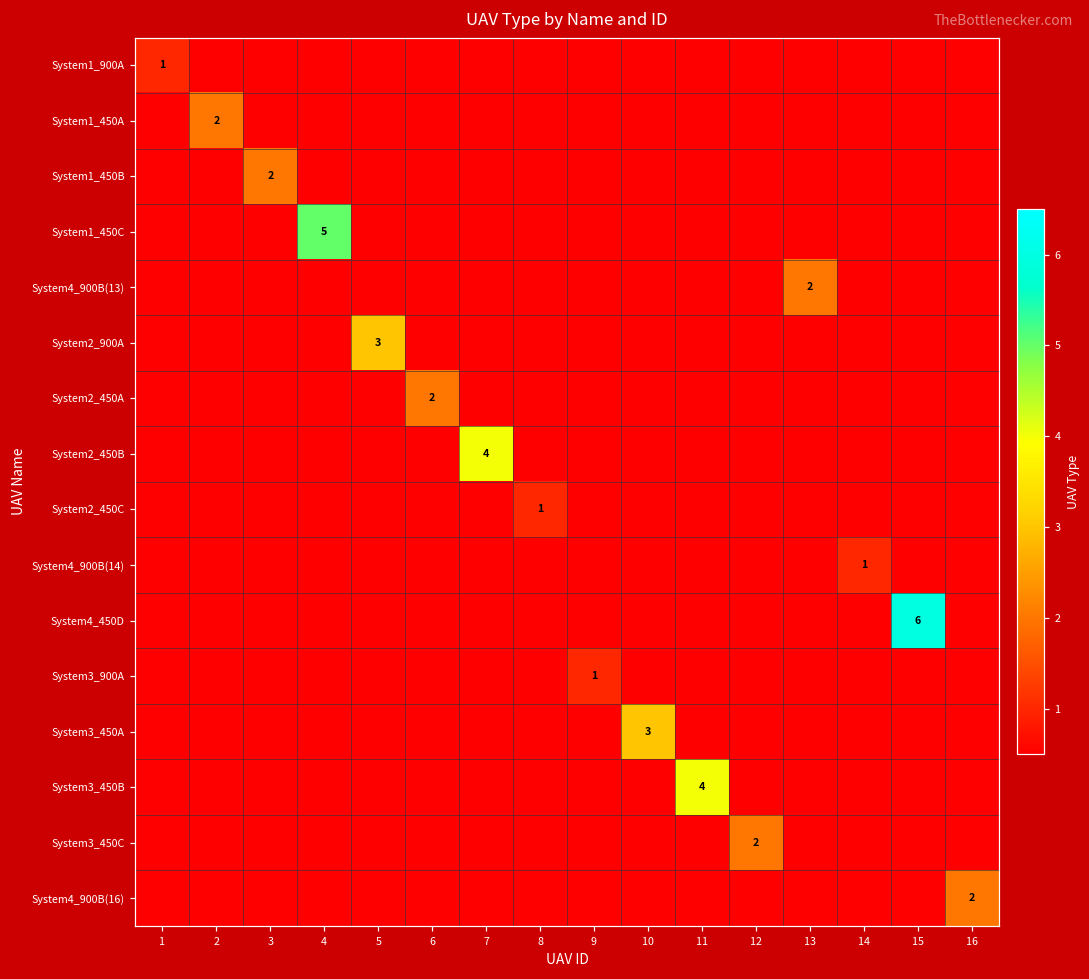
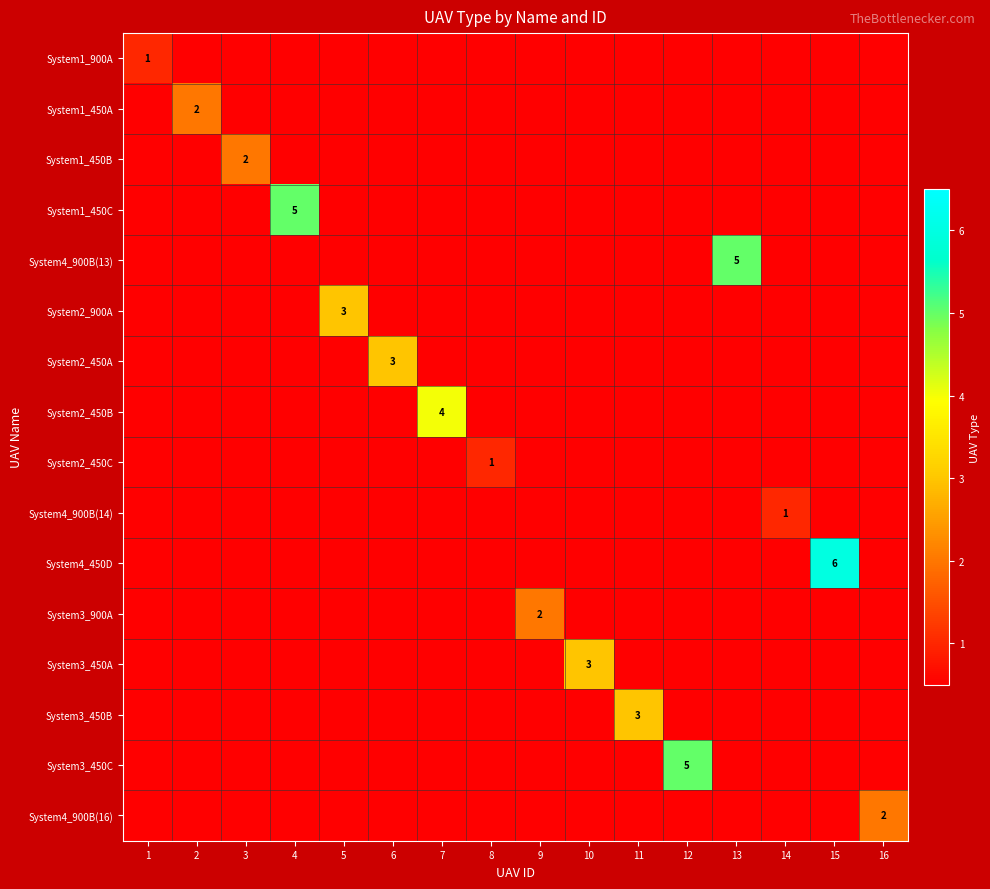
  {
    "System1_900A": {
      "1": 1
    },
    "System1_450A": {
      "2": 2
    },
    "System1_450B": {
      "3": 2
    },
    "System1_450C": {
      "4": 5
    },
    "System4_900B(13)": {
-     "13": 2
+     "13": 5
    },
    "System2_900A": {
      "5": 3
    },
    "System2_450A": {
-     "6": 2
+     "6": 3
    },
    "System2_450B": {
      "7": 4
    },
    "System2_450C": {
      "8": 1
    },
    "System4_900B(14)": {
      "14": 1
    },
    "System4_450D": {
      "15": 6
    },
    "System3_900A": {
-     "9": 1
+     "9": 2
    },
    "System3_450A": {
      "10": 3
    },
    "System3_450B": {
-     "11": 4
+     "11": 3
    },
    "System3_450C": {
-     "12": 2
+     "12": 5
    },
    "System4_900B(16)": {
      "16": 2
    }
  }
